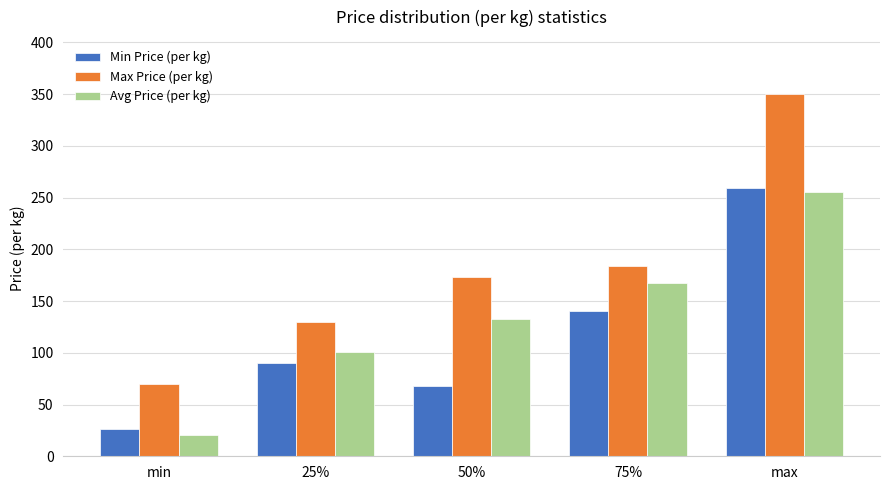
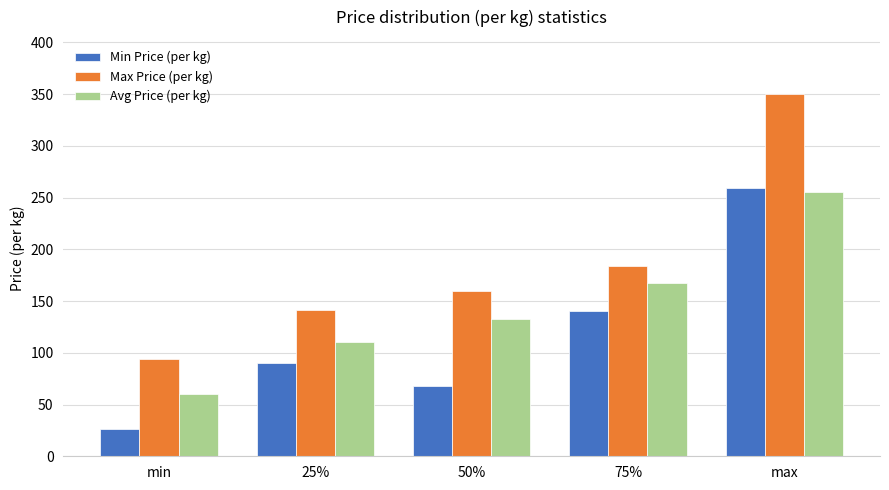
  {
    "Min Price (per kg)": {
      "min": 26,
      "25%": 90,
      "50%": 68,
      "75%": 140,
      "max": 259
    },
    "Max Price (per kg)": {
-     "min": 70,
-     "25%": 130,
-     "50%": 173,
+     "min": 94,
+     "25%": 141,
+     "50%": 160,
      "75%": 184,
      "max": 350
    },
    "Avg Price (per kg)": {
-     "min": 20,
-     "25%": 101,
+     "min": 60,
+     "25%": 110,
      "50%": 133,
      "75%": 168,
      "max": 256
    }
  }
